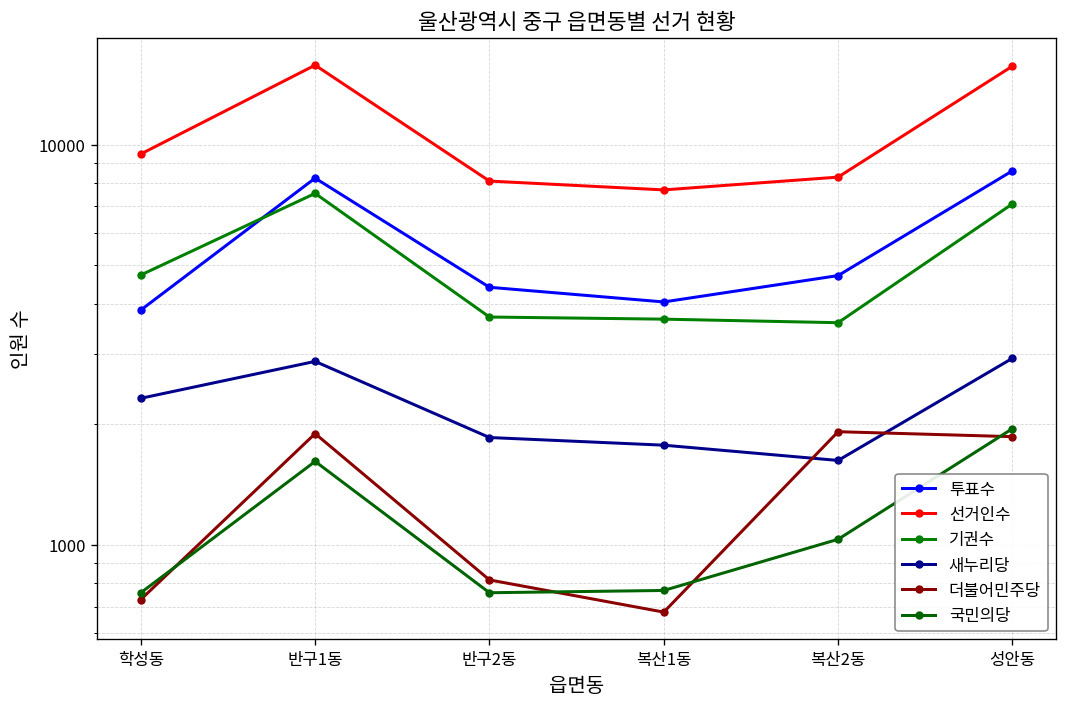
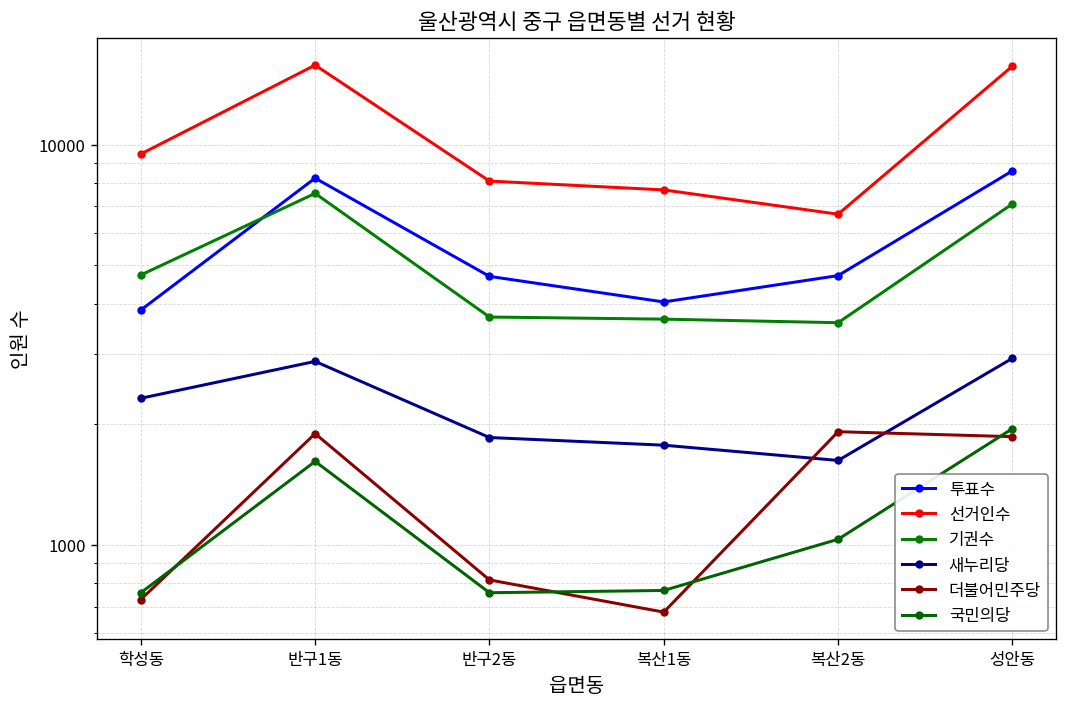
  {
    "투표수": {
      "학성동": 3900,
      "반구1동": 8200,
-     "반구2동": 4400,
+     "반구2동": 4700,
      "복산1동": 4000,
      "복산2동": 4700,
      "성안동": 8600
    },
    "선거인수": {
      "학성동": 9500,
      "반구1동": 16000,
      "반구2동": 8100,
      "복산1동": 7700,
-     "복산2동": 8300,
+     "복산2동": 6700,
      "성안동": 16000
    },
    "새누리당": {
      "학성동": 2300,
      "반구1동": 2900,
      "반구2동": 1900,
      "복산1동": 1800,
      "복산2동": 1600,
      "성안동": 2900
    },
    "더불어민주당": {
      "학성동": 730,
      "반구1동": 1900,
      "반구2동": 820,
      "복산1동": 680,
      "복산2동": 1900,
      "성안동": 1900
    }
  }
